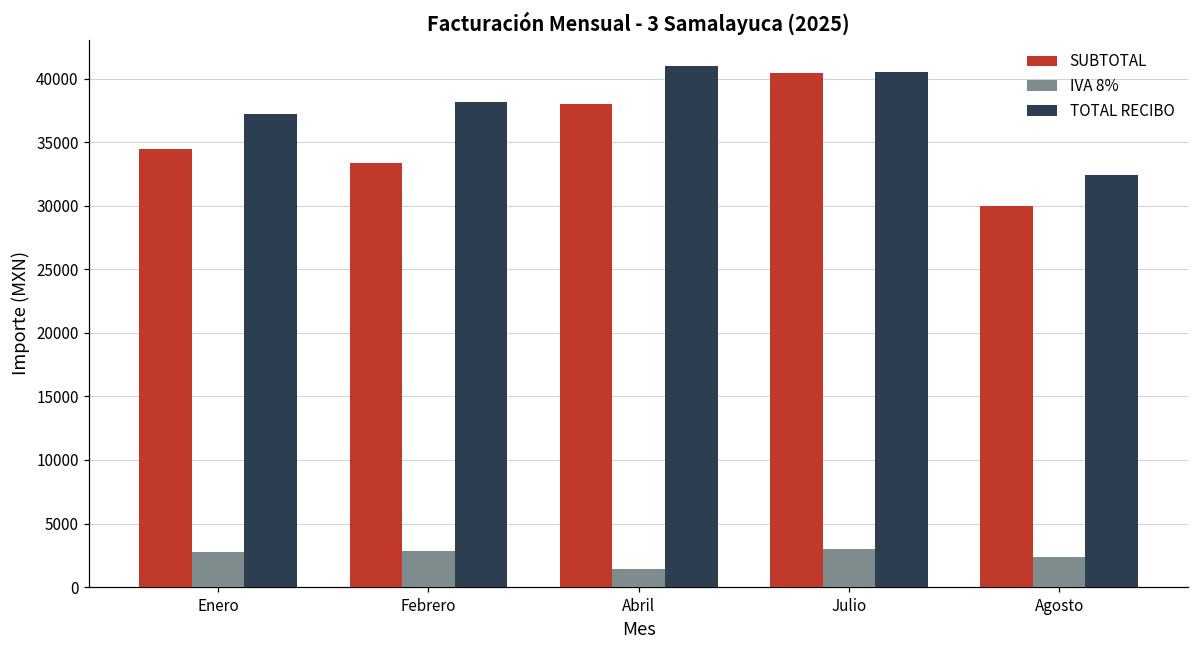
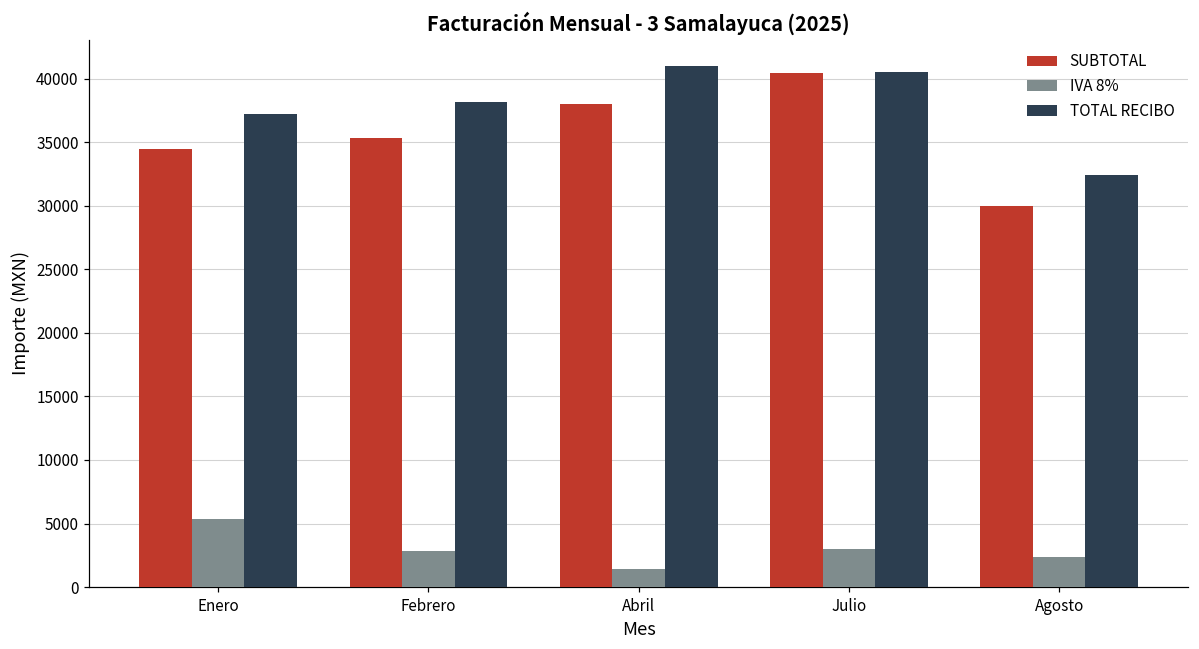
  {
    "SUBTOTAL": {
      "Enero": 34500,
-     "Febrero": 33300,
+     "Febrero": 35300,
      "Abril": 38000,
      "Julio": 40500,
      "Agosto": 30000
    },
    "IVA 8%": {
-     "Enero": 2800,
+     "Enero": 5400,
      "Febrero": 2800,
      "Abril": 1500,
      "Julio": 3000,
      "Agosto": 2400
    },
    "TOTAL RECIBO": {
      "Enero": 37200,
      "Febrero": 38200,
      "Abril": 41000,
      "Julio": 40600,
      "Agosto": 32400
    }
  }
